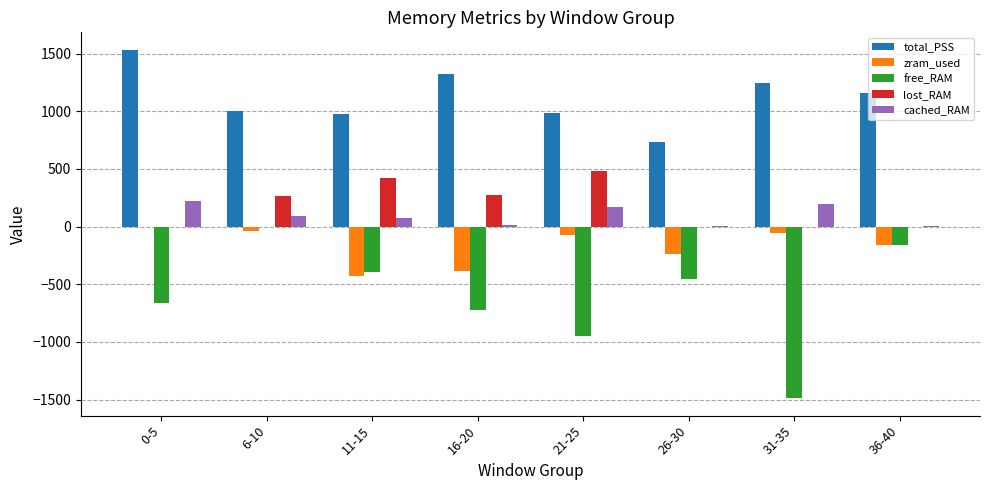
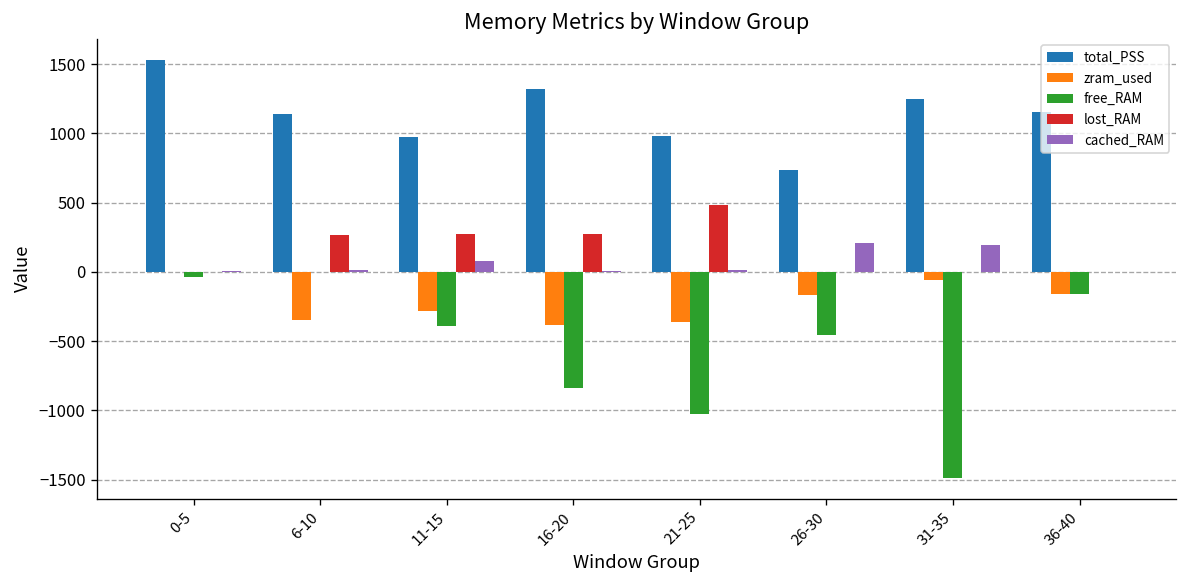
  {
    "total_PSS": {
      "0-5": 1530,
-     "6-10": 1000,
+     "6-10": 1140,
      "11-15": 970,
      "16-20": 1320,
      "21-25": 980,
      "26-30": 730,
      "31-35": 1250
    },
    "zram_used": {
      "0-5": 0,
-     "6-10": -40,
-     "11-15": -430,
+     "6-10": -350,
+     "11-15": -280,
      "16-20": -380,
-     "21-25": -70,
-     "26-30": -240,
+     "21-25": -360,
+     "26-30": -160,
      "31-35": -60,
      "36-40": -160
    },
    "free_RAM": {
-     "0-5": -660,
+     "0-5": -40,
      "6-10": 0,
      "11-15": -390,
-     "16-20": -720,
-     "21-25": -940,
+     "16-20": -840,
+     "21-25": -1030,
      "26-30": -460,
      "31-35": -1490,
      "36-40": -160
    },
    "lost_RAM": {
      "0-5": 0,
      "6-10": 270,
-     "11-15": 420,
+     "11-15": 270,
      "16-20": 270,
      "21-25": 480,
      "26-30": 0,
      "31-35": 0,
      "36-40": 0
    },
    "cached_RAM": {
-     "0-5": 220,
-     "6-10": 90,
+     "0-5": 10,
+     "6-10": 20,
      "11-15": 80,
-     "21-25": 170,
-     "26-30": 10,
+     "21-25": 10,
+     "26-30": 210,
      "31-35": 200
    }
  }
